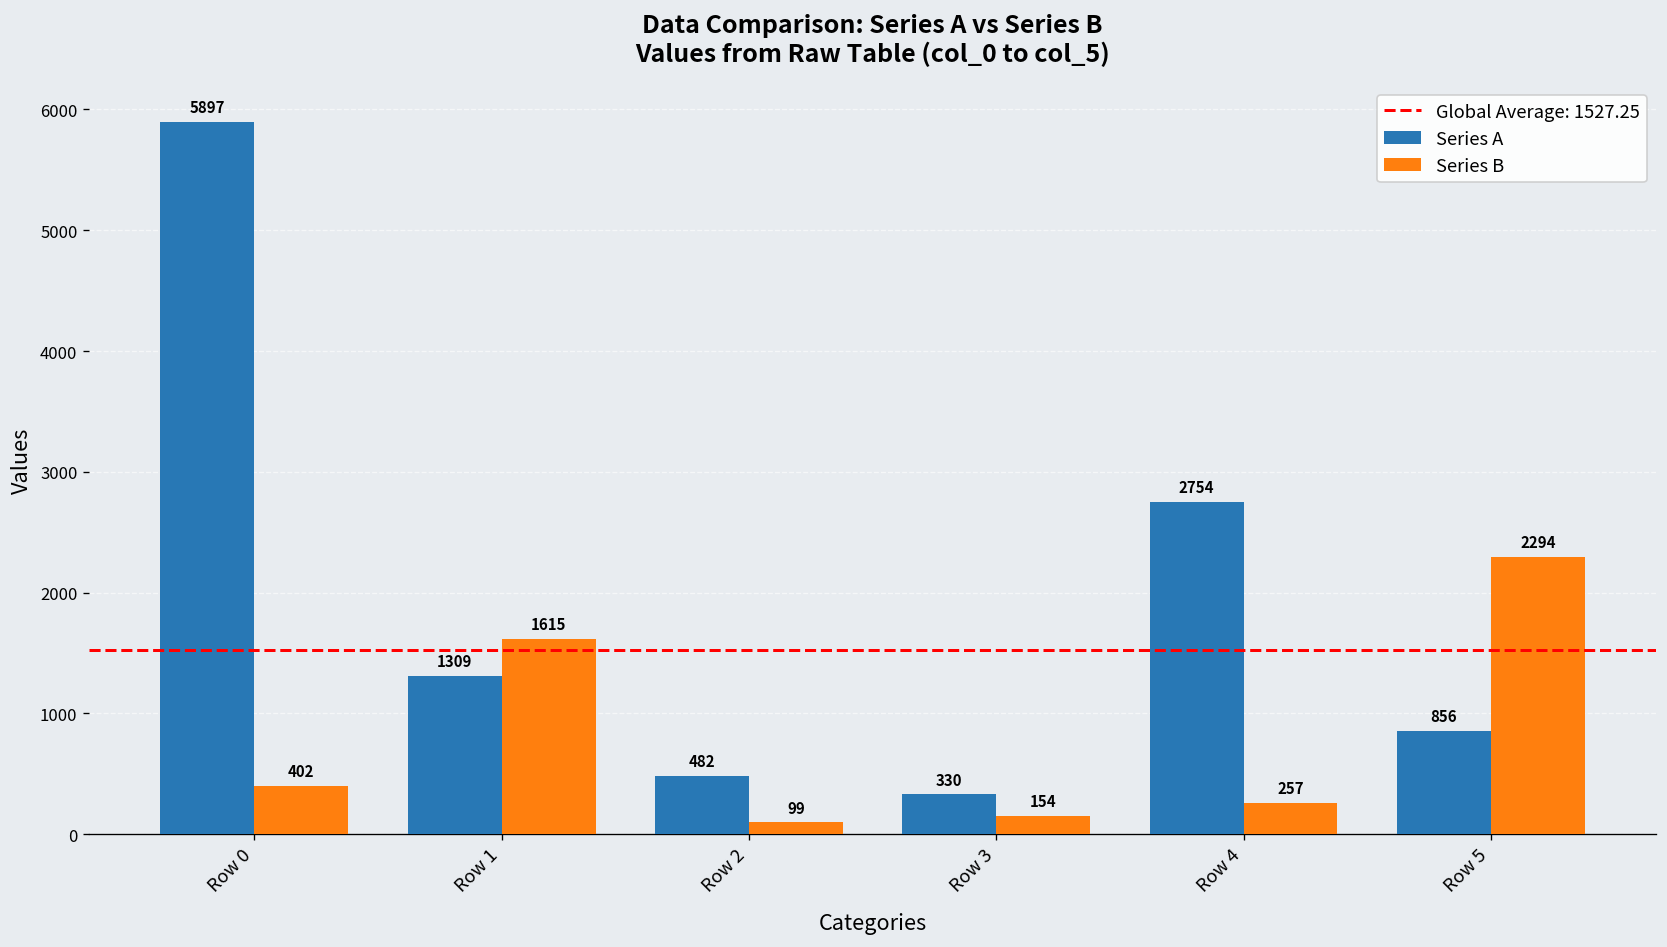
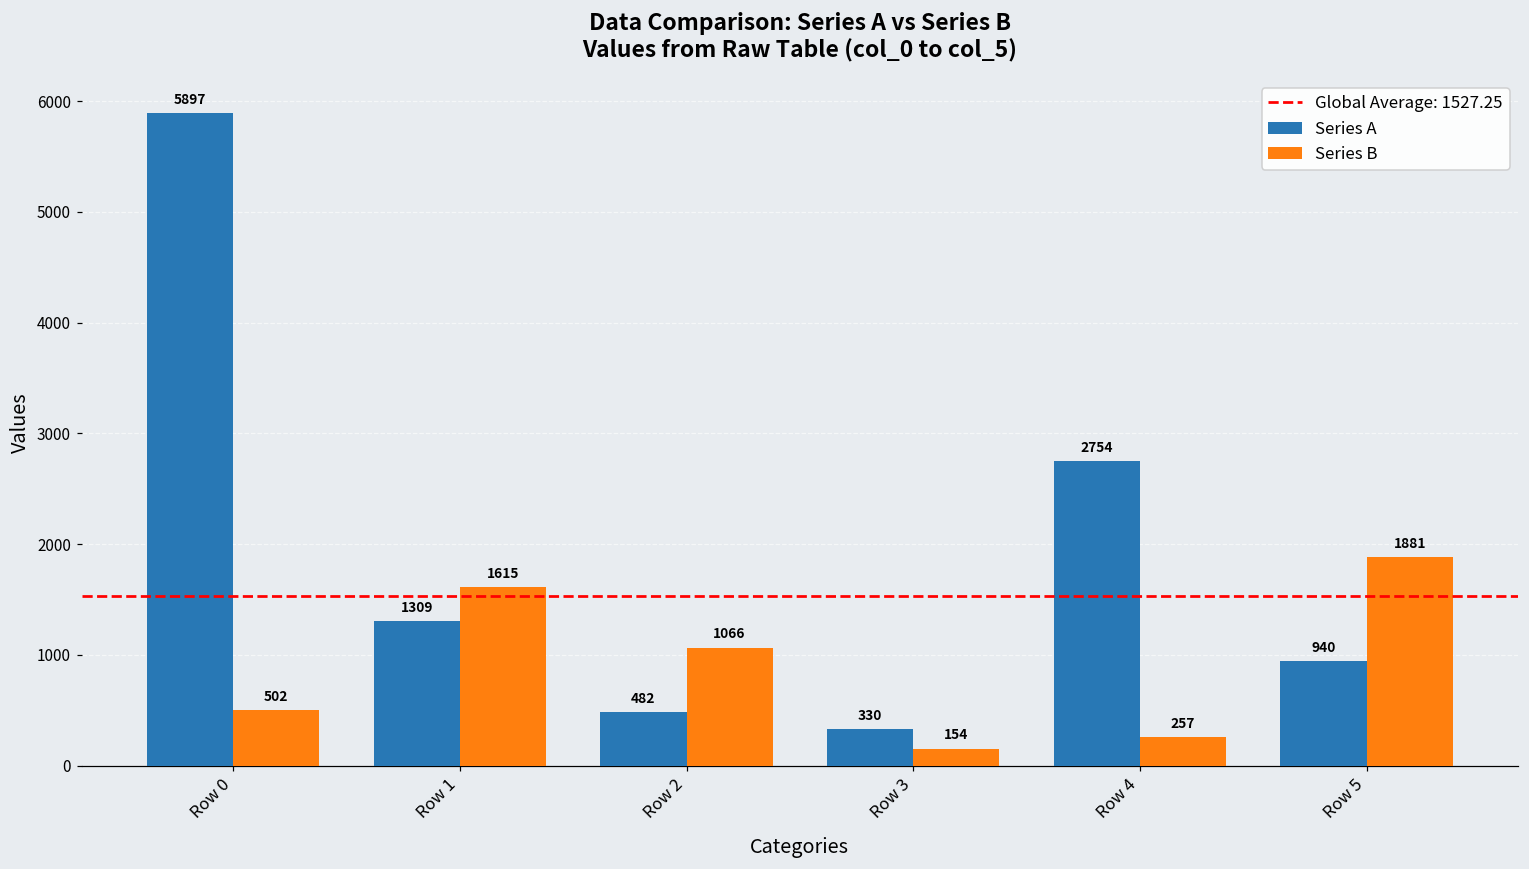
  {
    "Series A": {
      "Row 0": 5897,
      "Row 1": 1309,
      "Row 2": 482,
      "Row 3": 330,
      "Row 4": 2754,
-     "Row 5": 856
+     "Row 5": 940
    },
    "Series B": {
-     "Row 0": 402,
+     "Row 0": 502,
      "Row 1": 1615,
-     "Row 2": 99,
+     "Row 2": 1066,
      "Row 3": 154,
      "Row 4": 257,
-     "Row 5": 2294
+     "Row 5": 1881
    }
  }
